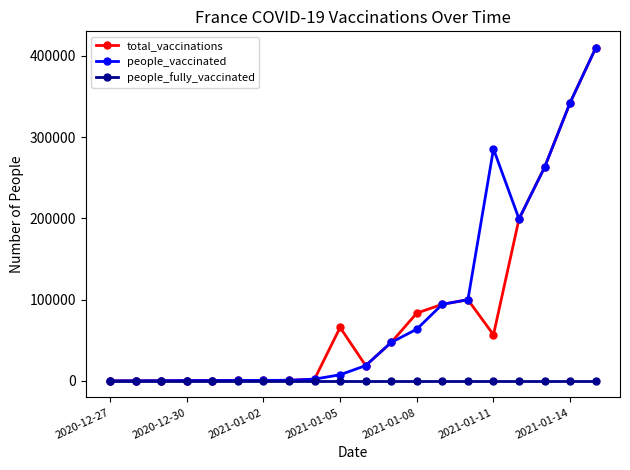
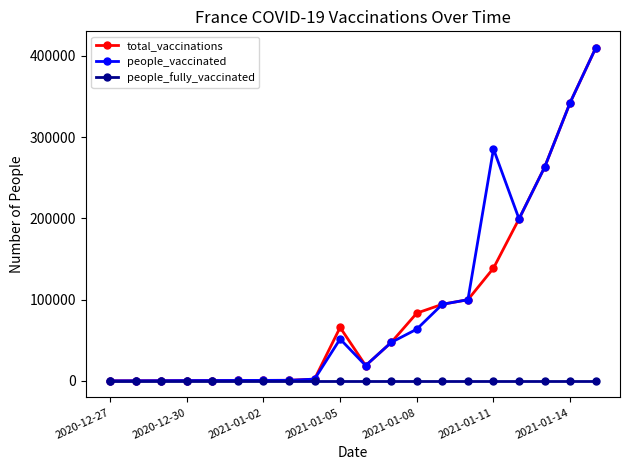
  {
    "total_vaccinations": {
      "2021-01-05": 70000,
      "2021-01-08": 80000,
-     "2021-01-11": 60000
+     "2021-01-11": 140000
    },
    "people_vaccinated": {
-     "2021-01-05": 10000,
+     "2021-01-05": 50000,
      "2021-01-08": 60000,
      "2021-01-11": 290000
    },
    "people_fully_vaccinated": {
      "2021-01-05": 0,
      "2021-01-08": 0,
      "2021-01-11": 0,
      "2021-01-14": 0
    }
  }
